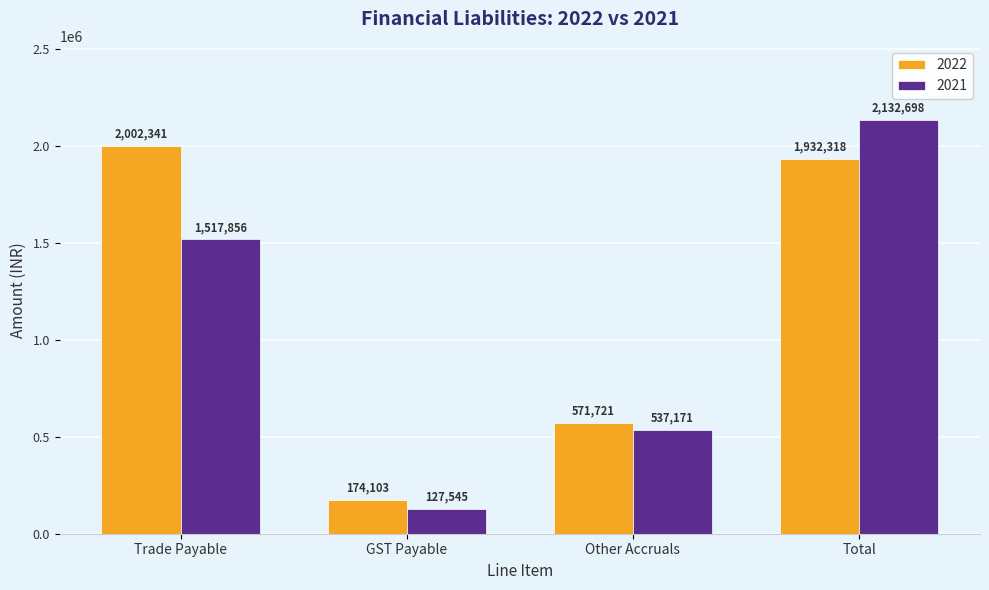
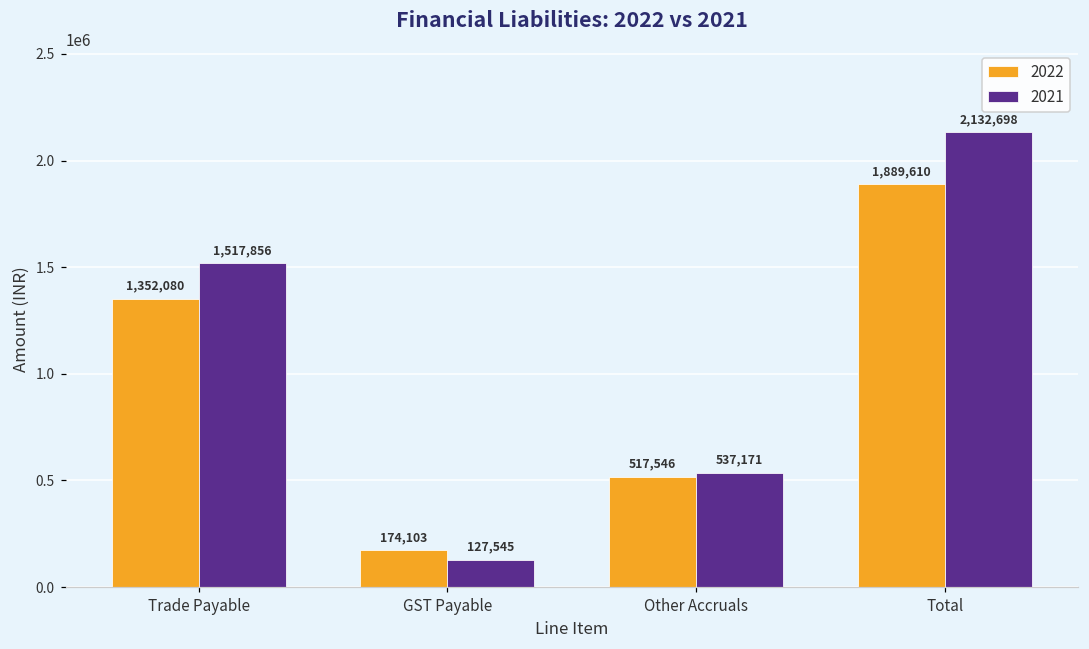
  {
    "2022": {
-     "Trade Payable": "2,002,341",
+     "Trade Payable": "1,352,080",
      "GST Payable": "174,103",
-     "Other Accruals": "571,721",
-     "Total": "1,932,318"
+     "Other Accruals": "517,546",
+     "Total": "1,889,610"
    },
    "2021": {
      "Trade Payable": "1,517,856",
      "GST Payable": "127,545",
      "Other Accruals": "537,171",
      "Total": "2,132,698"
    }
  }
